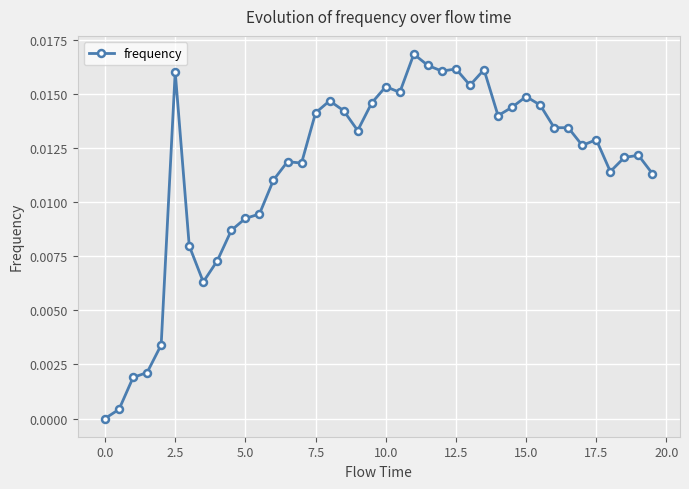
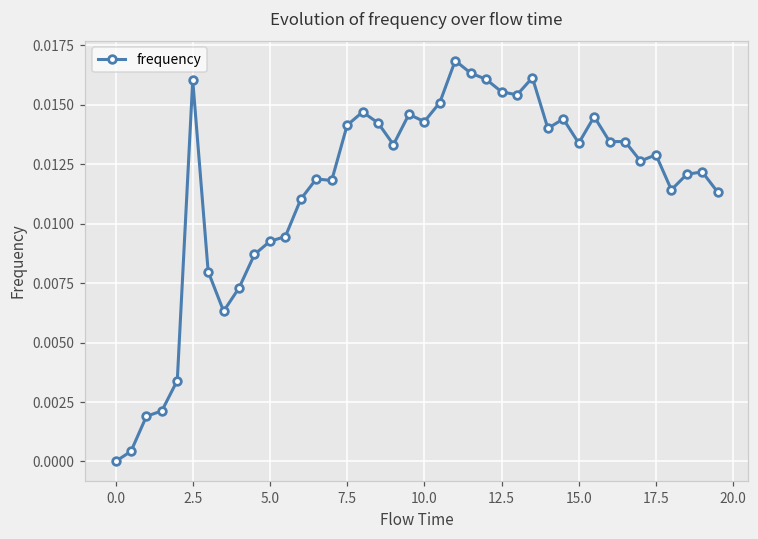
  {
    "0.0": 0.0000,
    "2.5": 0.0160,
    "5.0": 0.0093,
    "7.5": 0.0141,
-   "10.0": 0.0154,
-   "12.5": 0.0162,
-   "15.0": 0.0149,
+   "10.0": 0.0143,
+   "12.5": 0.0156,
+   "15.0": 0.0134,
    "17.5": 0.0129
  }
